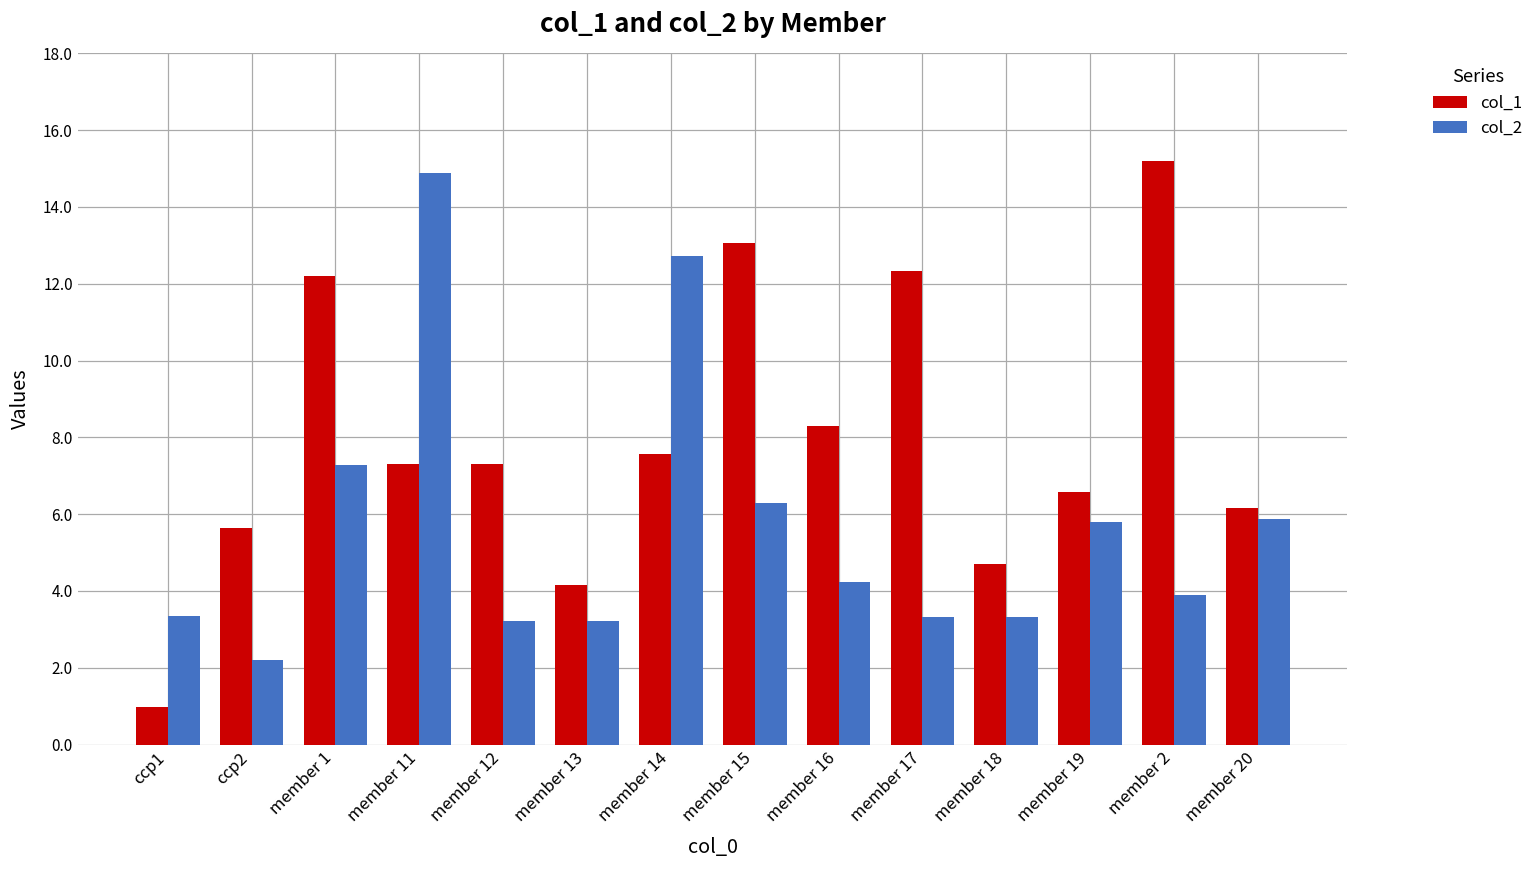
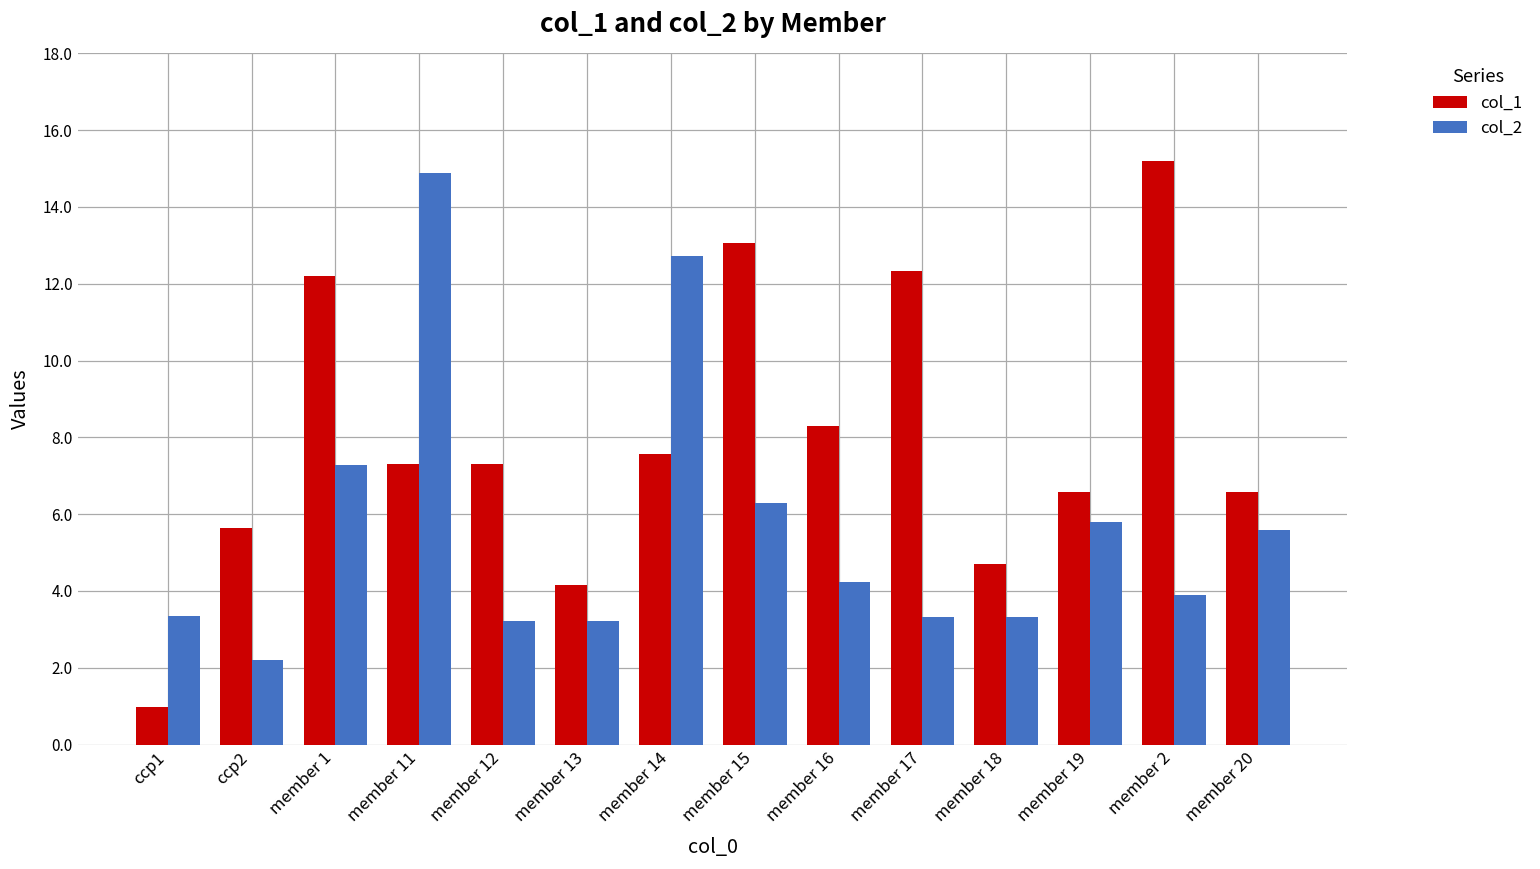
  {
    "col_1": {
      "ccp1": 1.0,
      "ccp2": 5.6,
      "member 1": 12.2,
      "member 11": 7.3,
      "member 12": 7.3,
      "member 13": 4.2,
      "member 14": 7.6,
      "member 15": 13.1,
      "member 16": 8.3,
      "member 17": 12.3,
      "member 18": 4.7,
      "member 19": 6.6,
      "member 2": 15.2,
-     "member 20": 6.2
+     "member 20": 6.6
    },
    "col_2": {
      "ccp1": 3.3,
      "ccp2": 2.2,
      "member 1": 7.3,
      "member 11": 14.9,
      "member 12": 3.2,
      "member 13": 3.2,
      "member 14": 12.7,
      "member 15": 6.3,
      "member 16": 4.2,
      "member 17": 3.3,
      "member 18": 3.3,
      "member 19": 5.8,
      "member 2": 3.9,
-     "member 20": 5.9
+     "member 20": 5.6
    }
  }
